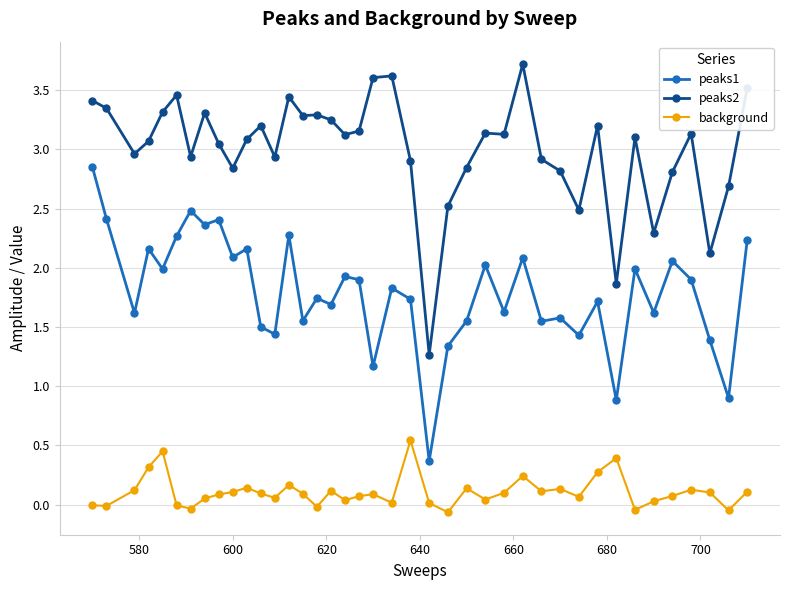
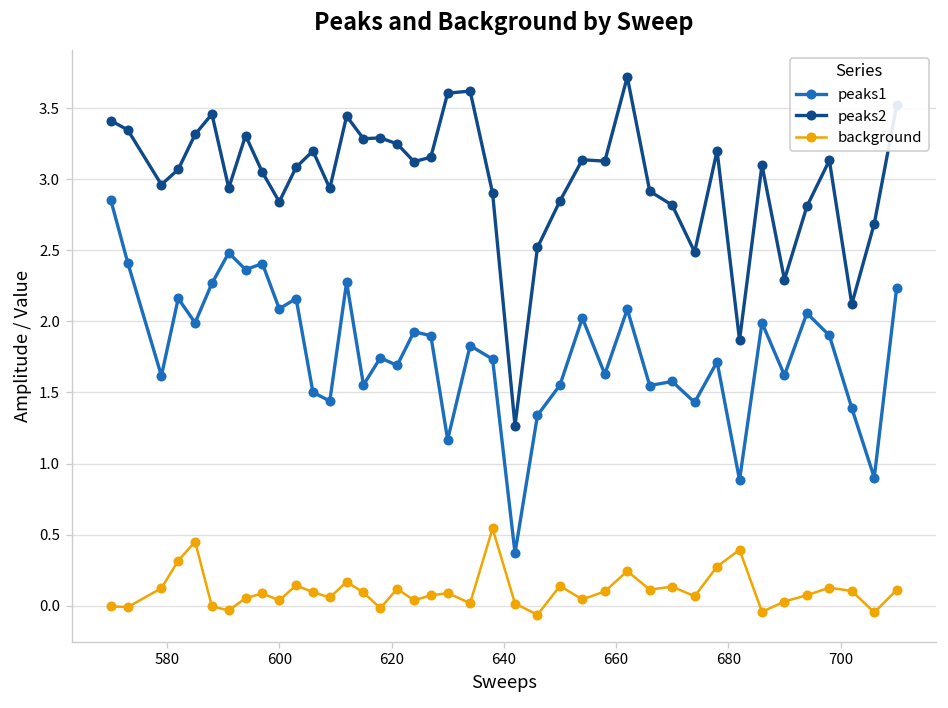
  {
    "peaks1": {
      "600": 2.09
    },
    "peaks2": {
      "600": 2.84
    },
    "background": {
-     "600": 0.11
+     "600": 0.04
    }
  }
